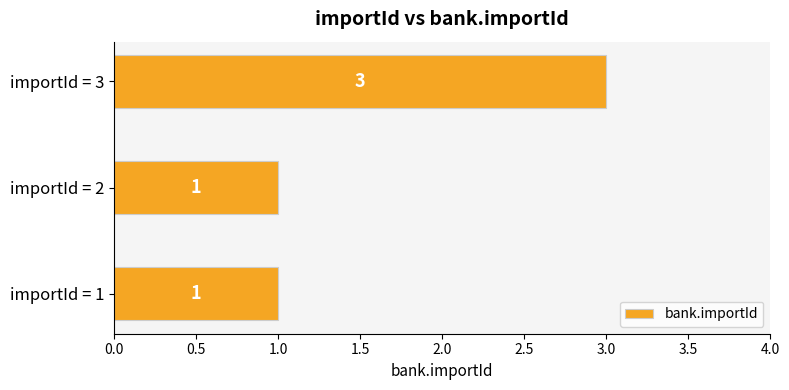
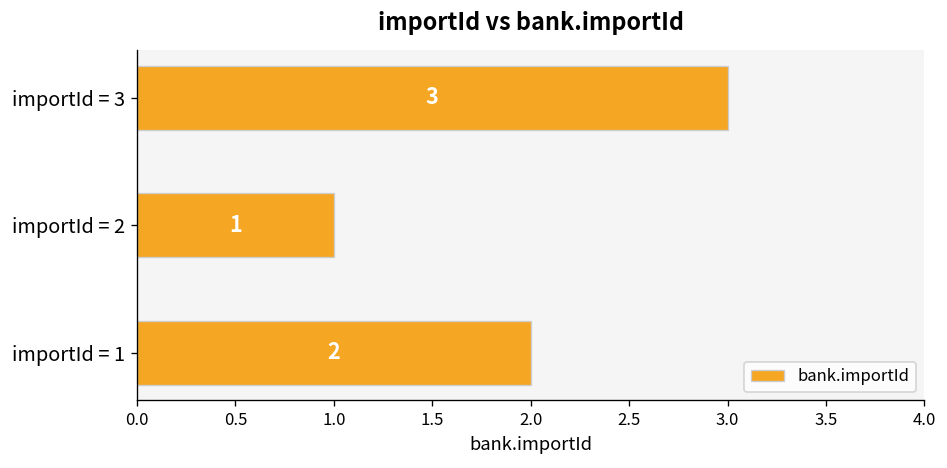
  {
    "importId = 3": 3,
    "importId = 2": 1,
-   "importId = 1": 1
+   "importId = 1": 2
  }
